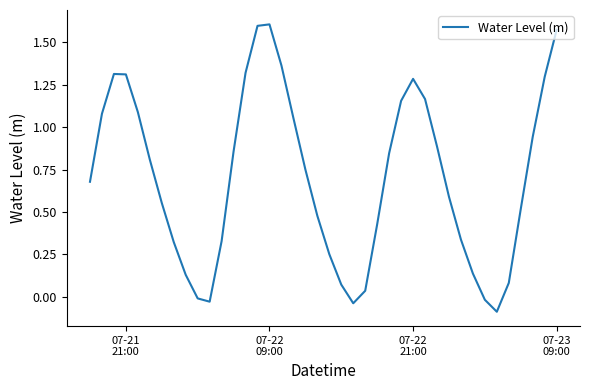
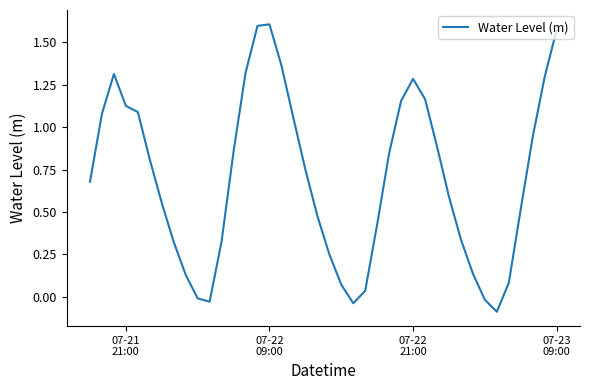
  {
-   "07-21 21:00": 1.31,
+   "07-21 21:00": 1.13,
    "07-22 09:00": 1.61,
    "07-22 21:00": 1.28
  }
